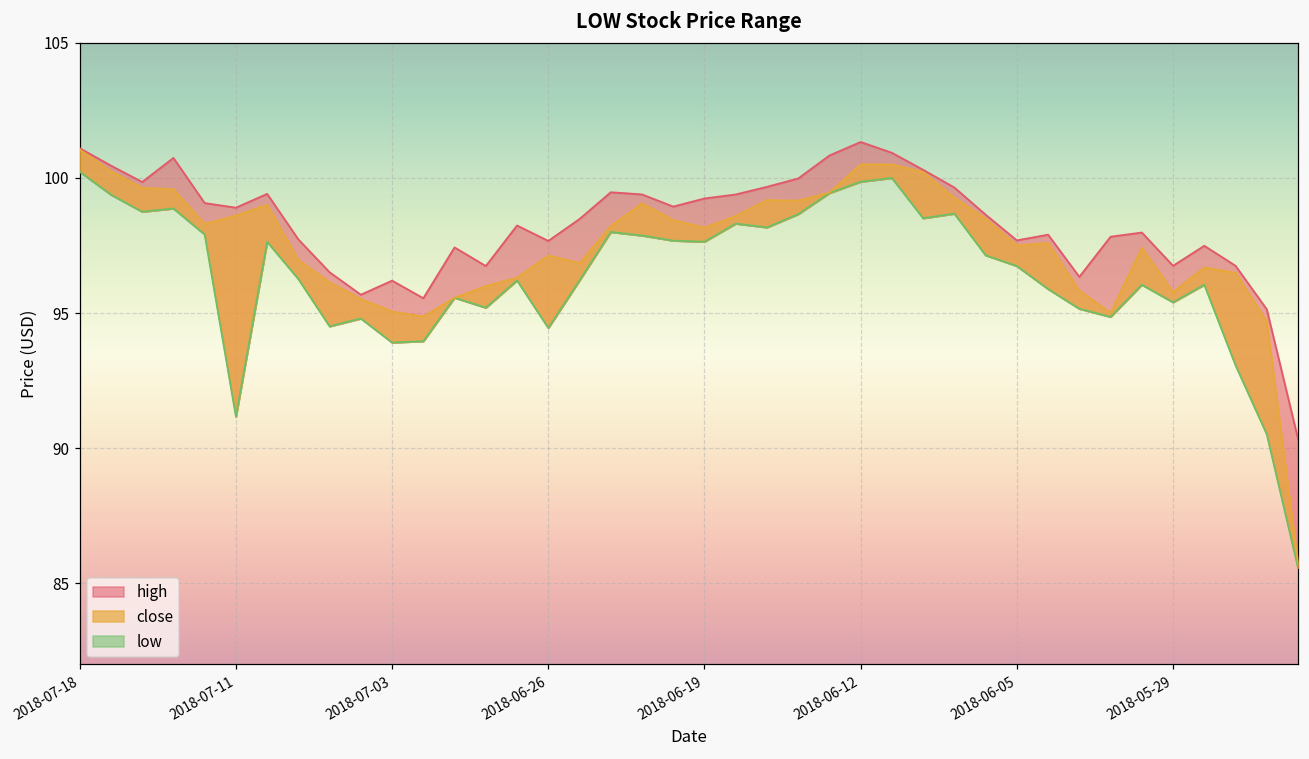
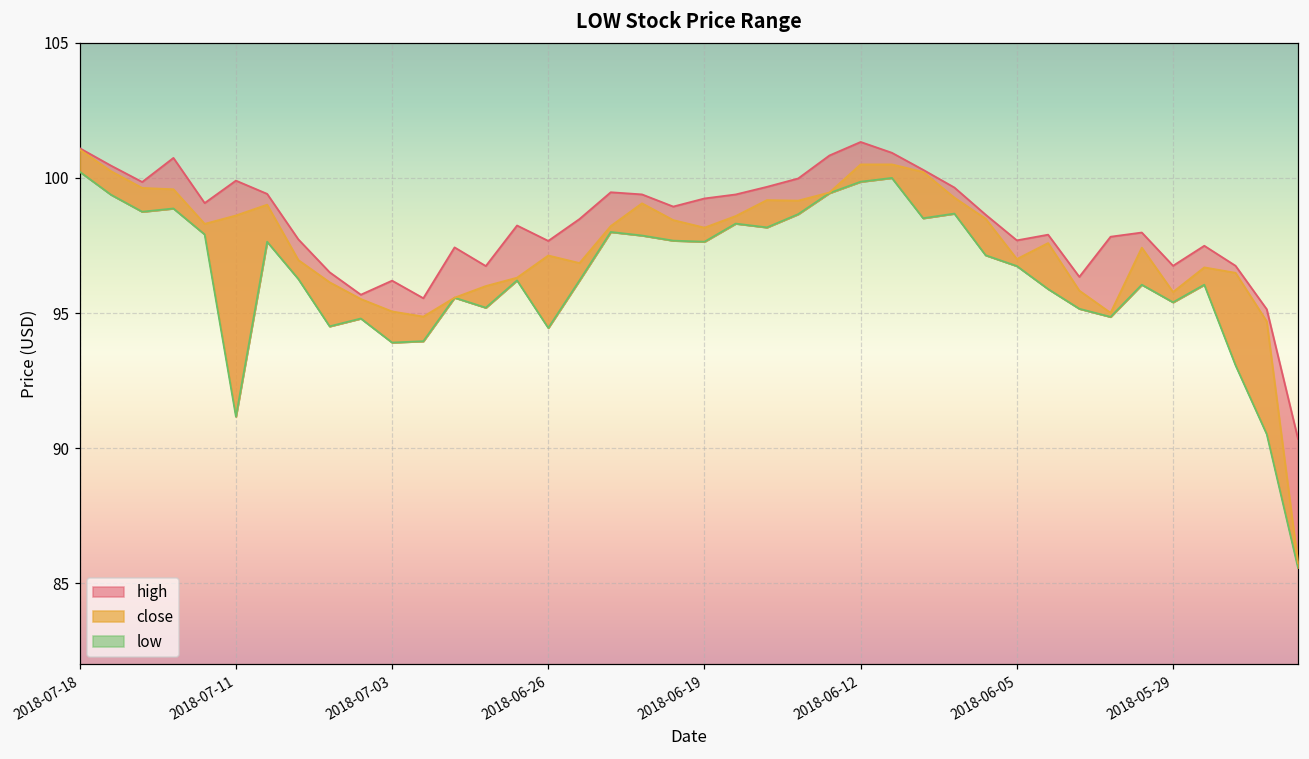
  {
    "high": {
-     "2018-07-11": 98.9,
+     "2018-07-11": 99.9,
      "2018-07-03": 96.2,
      "2018-06-26": 97.7,
      "2018-06-19": 99.2,
      "2018-06-12": 101.3,
      "2018-06-05": 97.7,
      "2018-05-29": 96.8
    },
    "close": {
      "2018-07-11": 98.6,
      "2018-07-03": 95.1,
      "2018-06-26": 97.1,
      "2018-06-19": 98.2,
      "2018-06-12": 100.5,
-     "2018-06-05": 97.5,
+     "2018-06-05": 97.0,
      "2018-05-29": 95.8
    },
    "low": {
      "2018-07-18": 100.2,
      "2018-07-11": 91.2,
      "2018-07-03": 93.9,
      "2018-06-26": 94.5,
      "2018-06-19": 97.6,
      "2018-06-12": 99.9,
      "2018-06-05": 96.7,
      "2018-05-29": 95.4
    }
  }
